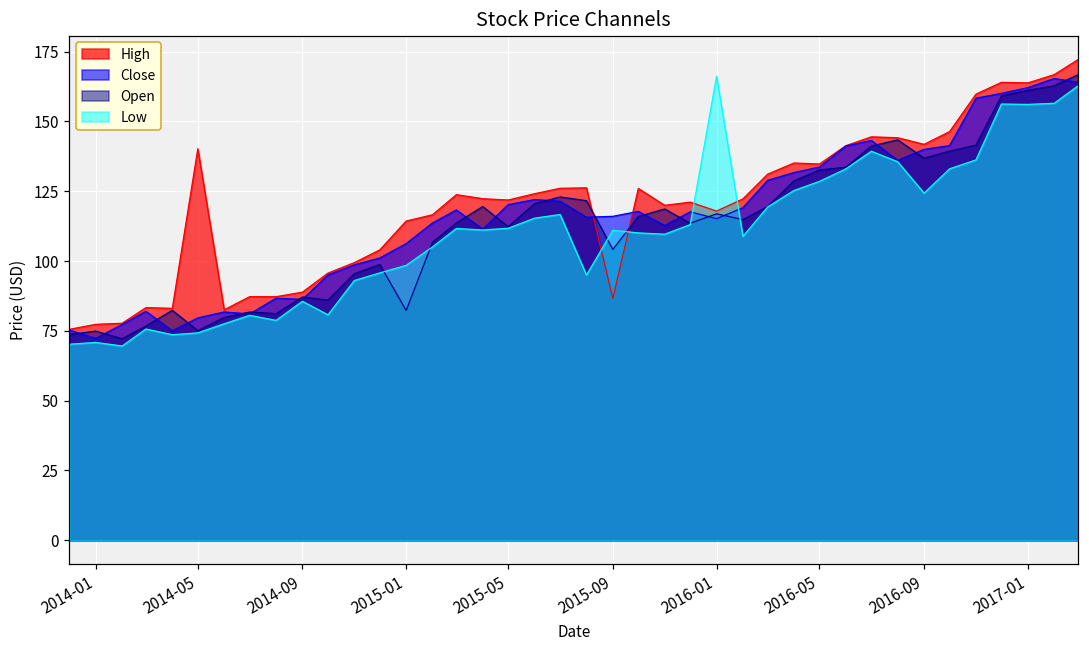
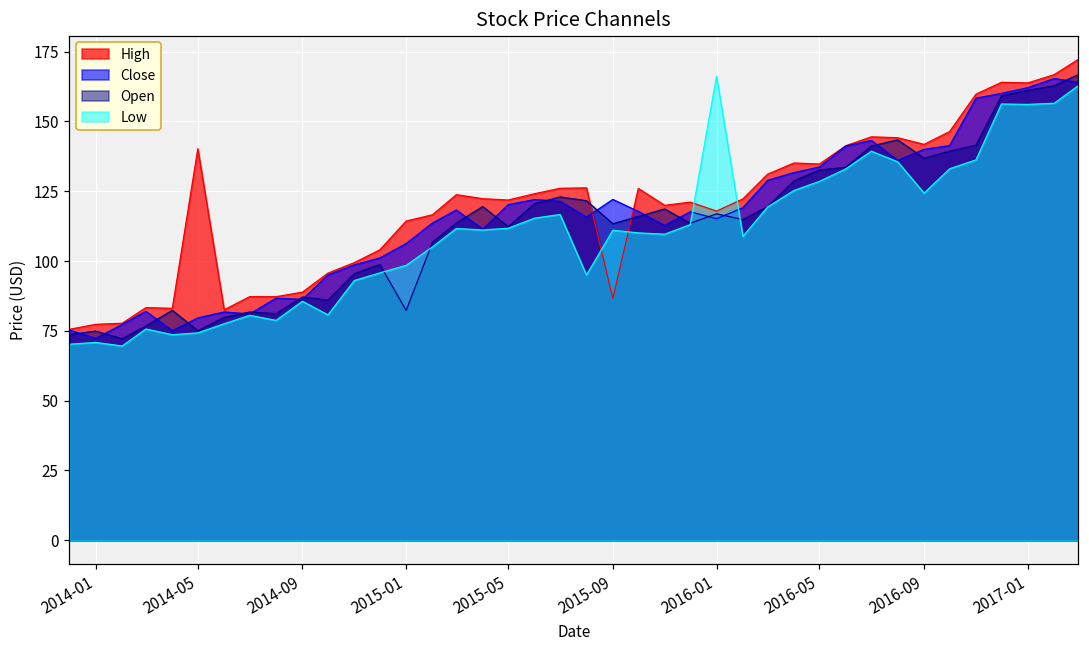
  {
    "High": {
      "2014-01": 77,
      "2014-05": 140,
      "2014-09": 89,
      "2015-01": 114,
      "2015-05": 122,
      "2015-09": 87,
      "2016-05": 135,
      "2016-09": 142,
      "2017-01": 164
    },
    "Close": {
      "2014-01": 72,
      "2014-05": 80,
      "2015-01": 106,
      "2015-05": 120,
-     "2015-09": 116,
+     "2015-09": 122,
      "2016-01": 115,
      "2016-05": 134,
      "2016-09": 140
    },
    "Open": {
      "2014-01": 75,
      "2015-01": 82,
-     "2015-09": 104,
+     "2015-09": 113,
      "2016-05": 133,
      "2016-09": 137
    },
    "Low": {
      "2014-01": 71,
      "2015-01": 98,
      "2015-09": 111,
      "2016-01": 166,
      "2016-05": 129,
      "2016-09": 124,
      "2017-01": 156
    }
  }
